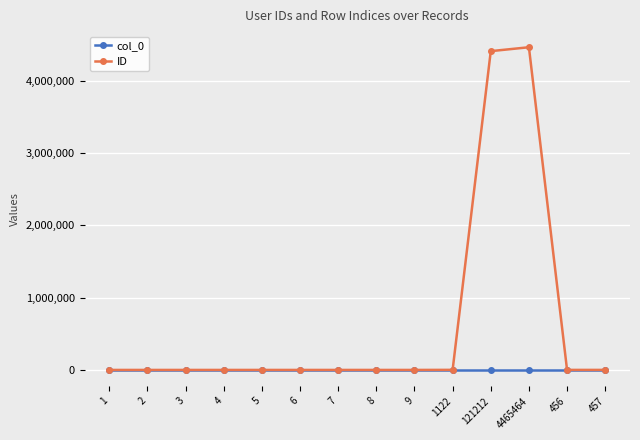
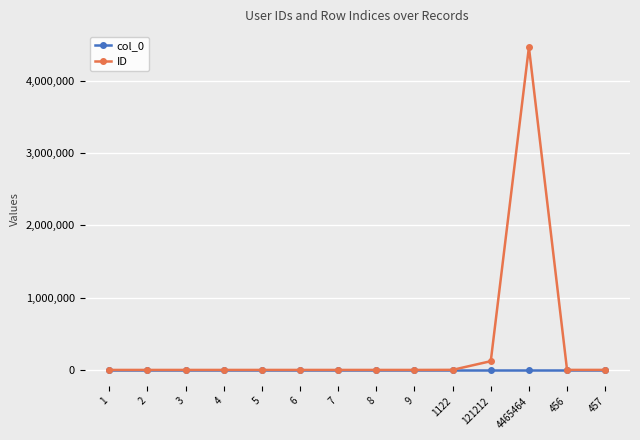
  {
    "col_0": {
      "121212": "0",
      "4465464": "0"
    },
    "ID": {
-     "121212": "4,400,000",
+     "121212": "100,000",
      "4465464": "4,500,000"
    }
  }
